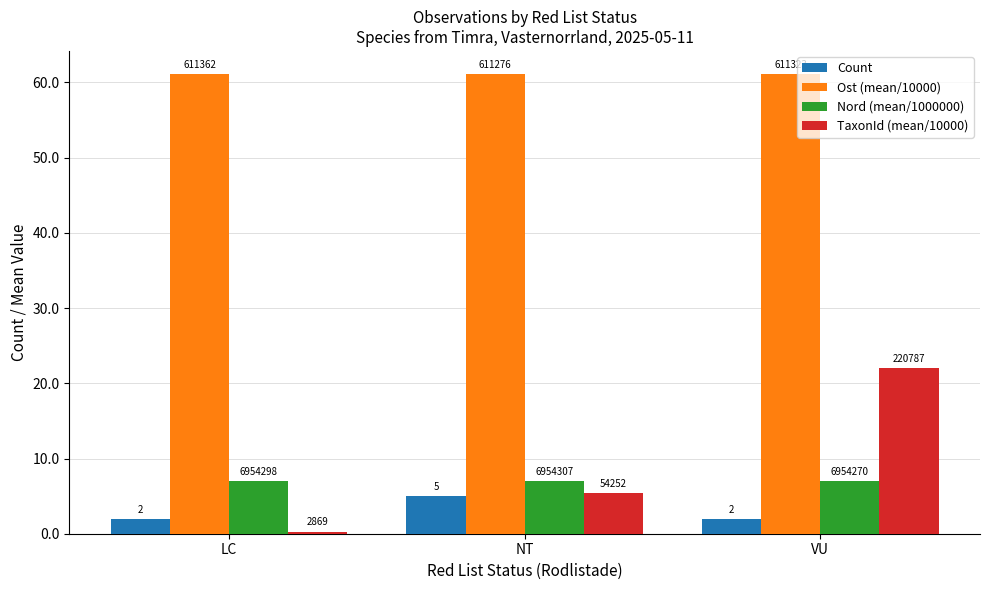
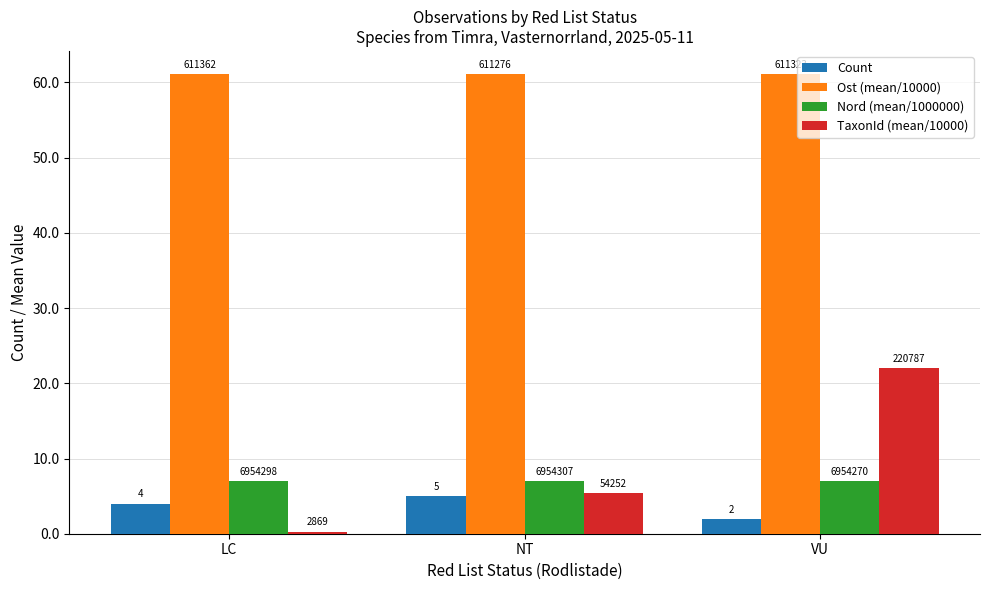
  {
    "Count": {
-     "LC": 2,
+     "LC": 4,
      "NT": 5,
      "VU": 2
    }
  }
